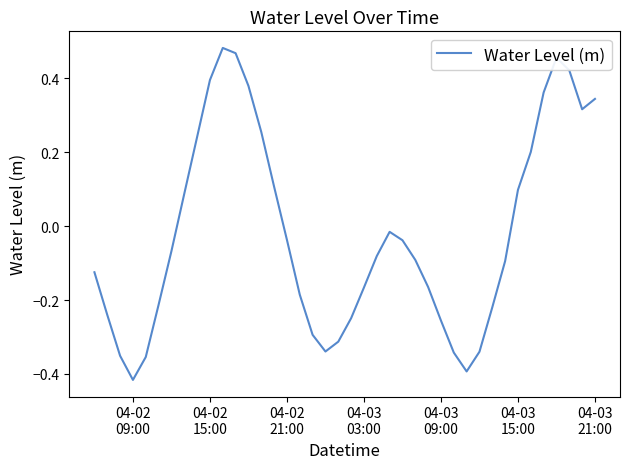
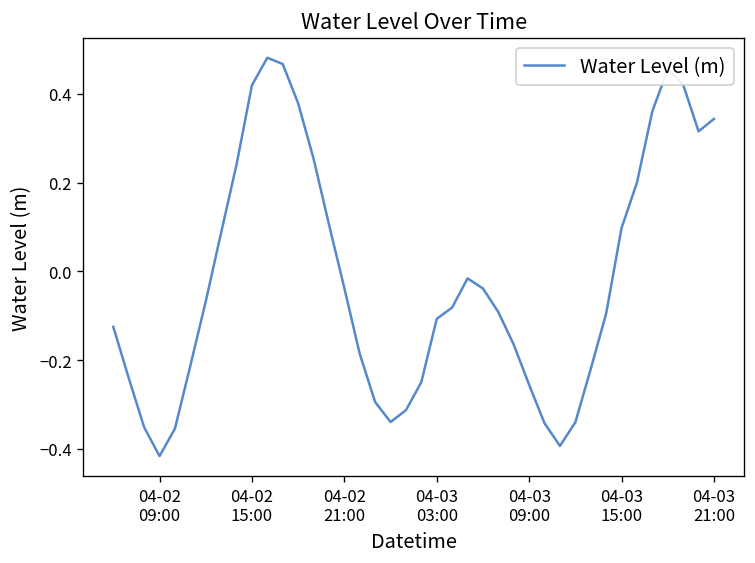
  {
    "04-02 09:00": -0.42,
-   "04-02 15:00": 0.39,
+   "04-02 15:00": 0.42,
    "04-02 21:00": -0.04,
-   "04-03 03:00": -0.17,
+   "04-03 03:00": -0.11,
    "04-03 09:00": -0.26,
    "04-03 15:00": 0.10,
    "04-03 21:00": 0.34
  }
